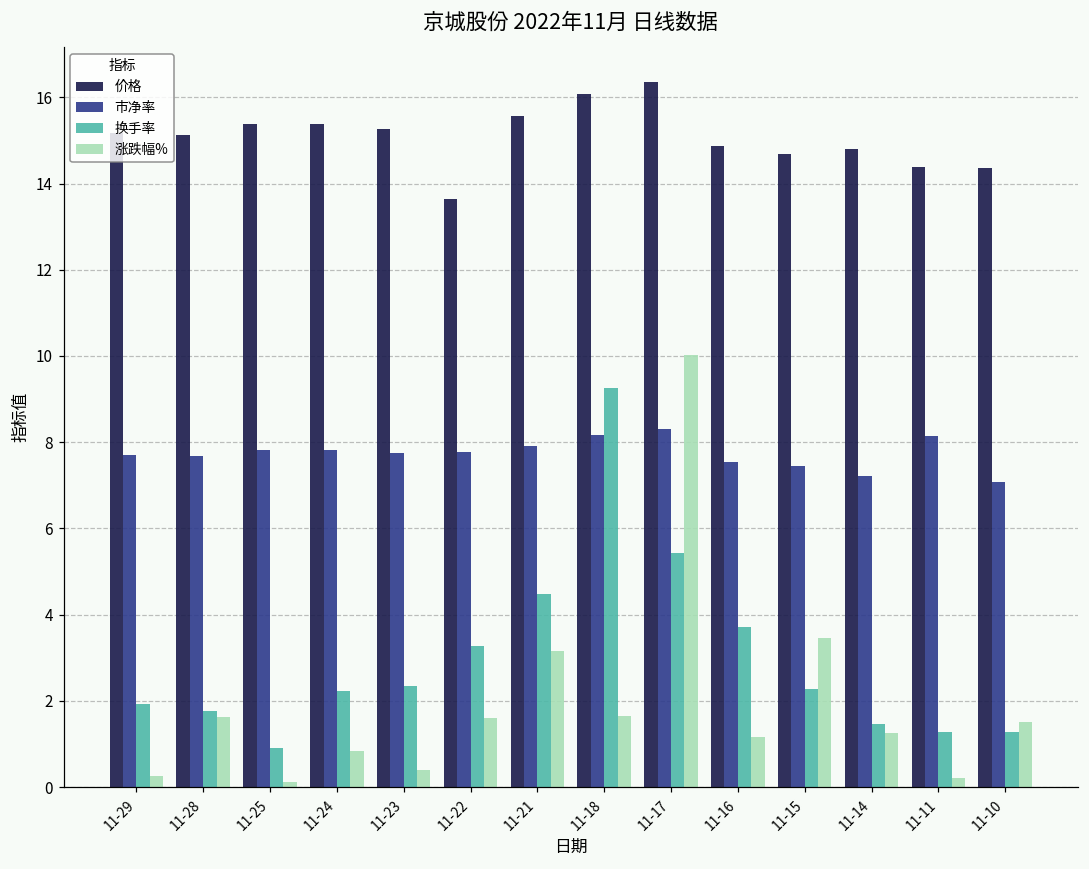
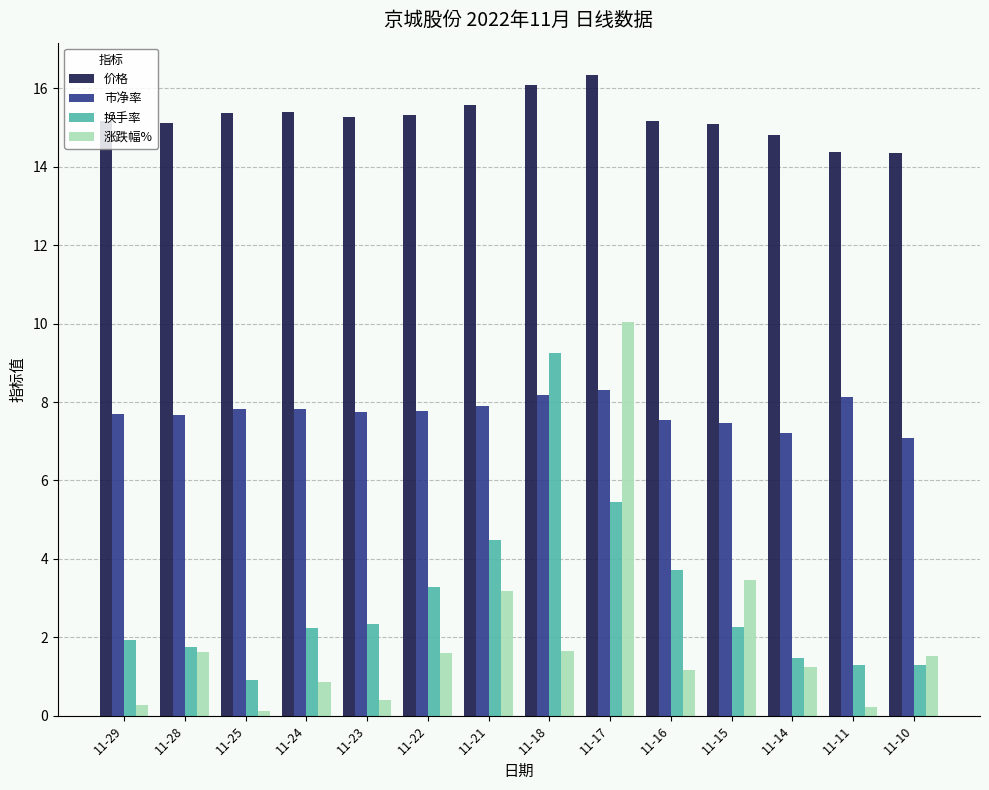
  {
    "价格": {
      "11-28": 15.1,
      "11-25": 15.4,
      "11-24": 15.4,
      "11-23": 15.3,
-     "11-22": 13.7,
+     "11-22": 15.3,
      "11-21": 15.6,
      "11-18": 16.1,
      "11-17": 16.4,
-     "11-16": 14.9,
-     "11-15": 14.7,
+     "11-16": 15.2,
+     "11-15": 15.1,
      "11-14": 14.8,
      "11-11": 14.4,
      "11-10": 14.4
    },
    "市净率": {
      "11-29": 7.7,
      "11-28": 7.7,
      "11-25": 7.8,
      "11-24": 7.8,
      "11-23": 7.8,
      "11-22": 7.8,
      "11-21": 7.9,
      "11-18": 8.2,
      "11-17": 8.3,
      "11-16": 7.6,
      "11-15": 7.5,
      "11-14": 7.2,
      "11-11": 8.1,
      "11-10": 7.1
    },
    "换手率": {
      "11-29": 1.9,
      "11-28": 1.8,
      "11-25": 0.9,
      "11-24": 2.2,
      "11-23": 2.4,
      "11-22": 3.3,
      "11-21": 4.5,
      "11-18": 9.3,
      "11-17": 5.4,
      "11-16": 3.7,
      "11-15": 2.3,
      "11-14": 1.5,
      "11-11": 1.3,
      "11-10": 1.3
    },
    "涨跌幅%": {
      "11-29": 0.3,
      "11-28": 1.6,
      "11-25": 0.1,
      "11-24": 0.9,
      "11-23": 0.4,
      "11-22": 1.6,
      "11-21": 3.2,
      "11-18": 1.7,
      "11-17": 10.0,
      "11-16": 1.2,
      "11-15": 3.5,
      "11-14": 1.3,
      "11-11": 0.2,
      "11-10": 1.5
    }
  }
